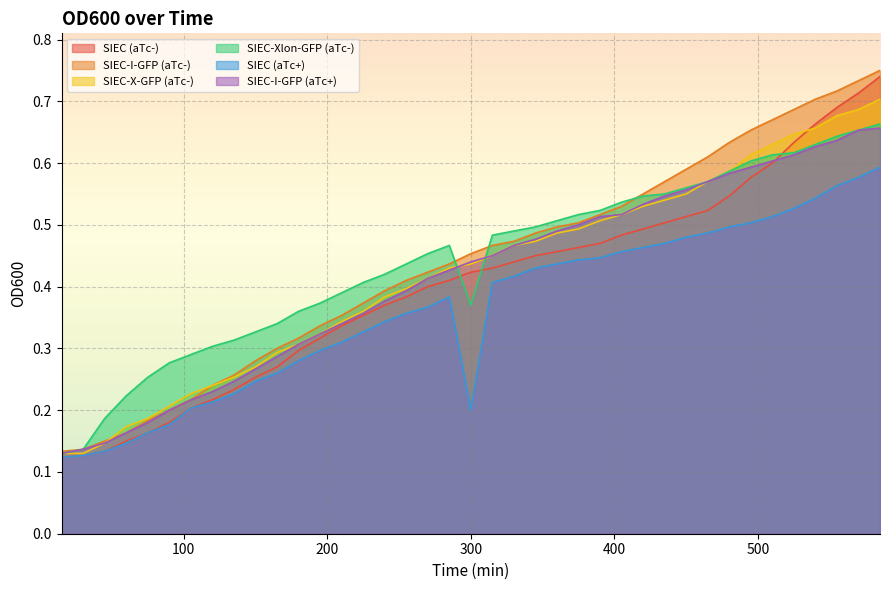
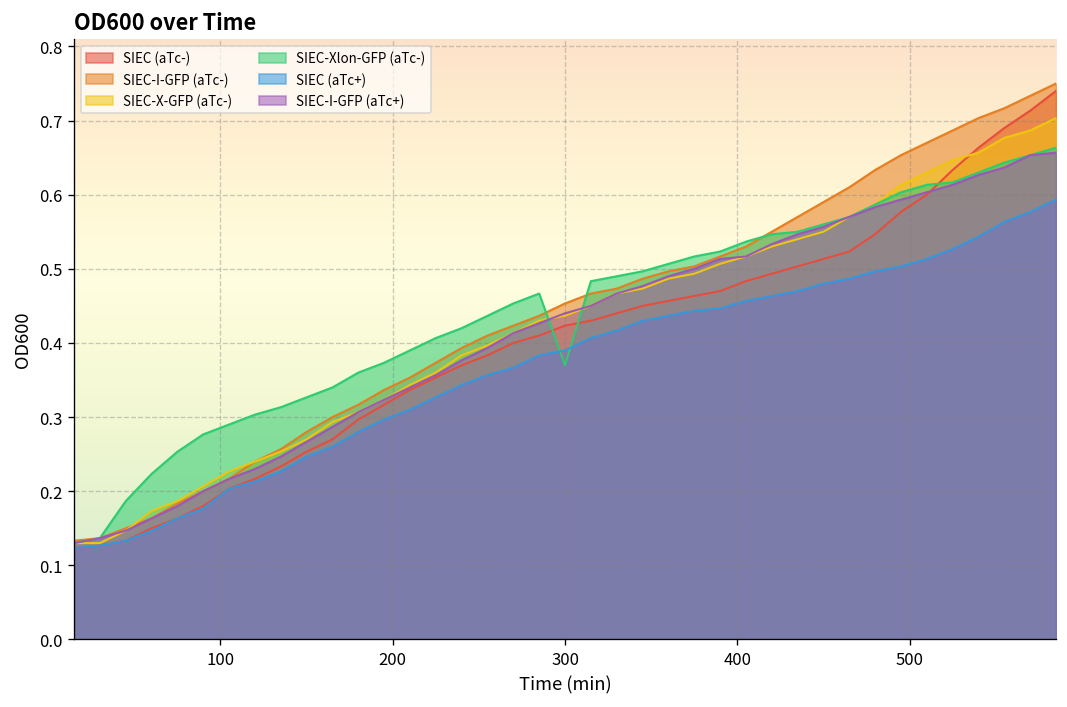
  {
    "SIEC-Xlon-GFP (aTc-)": {
      "300": 0.37
    },
    "SIEC (aTc+)": {
-     "300": 0.20
+     "300": 0.39
    }
  }
